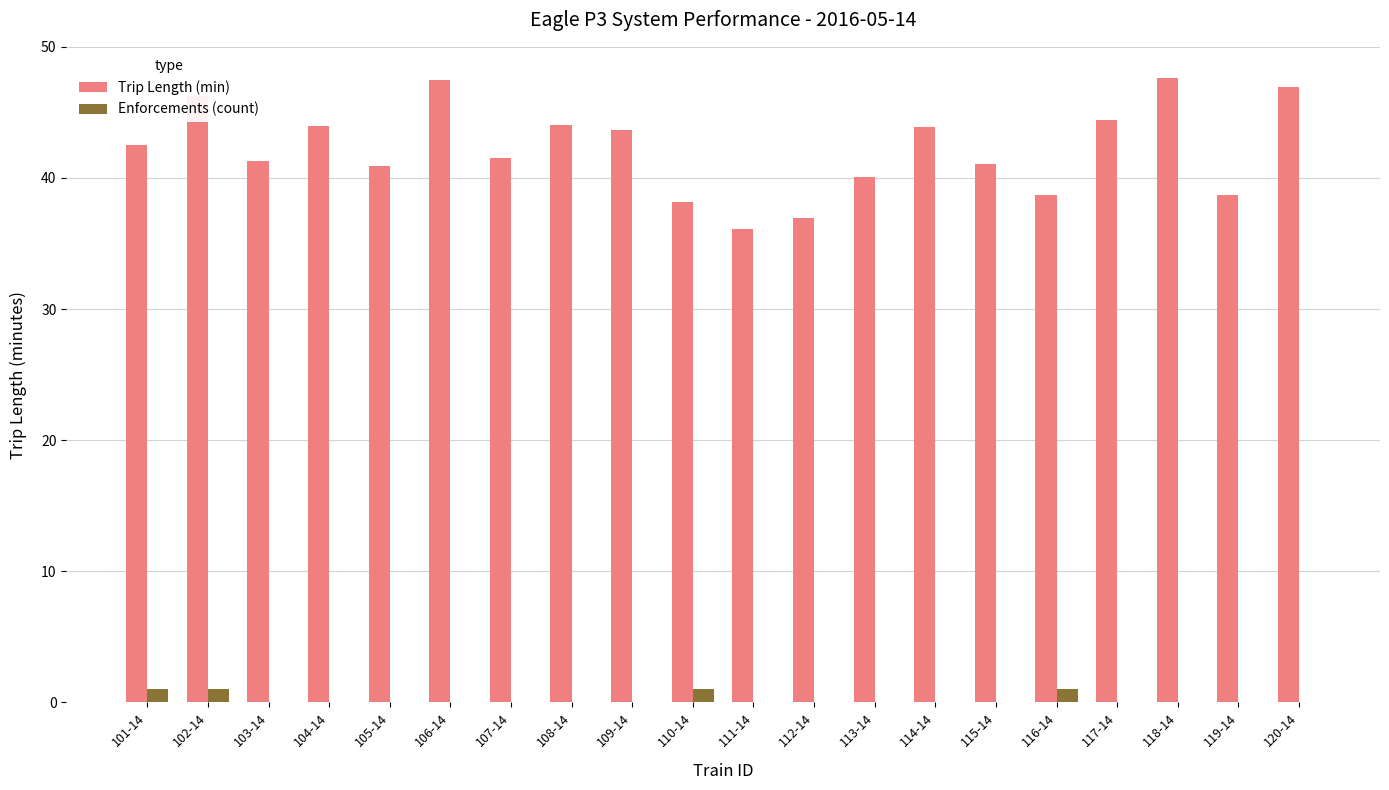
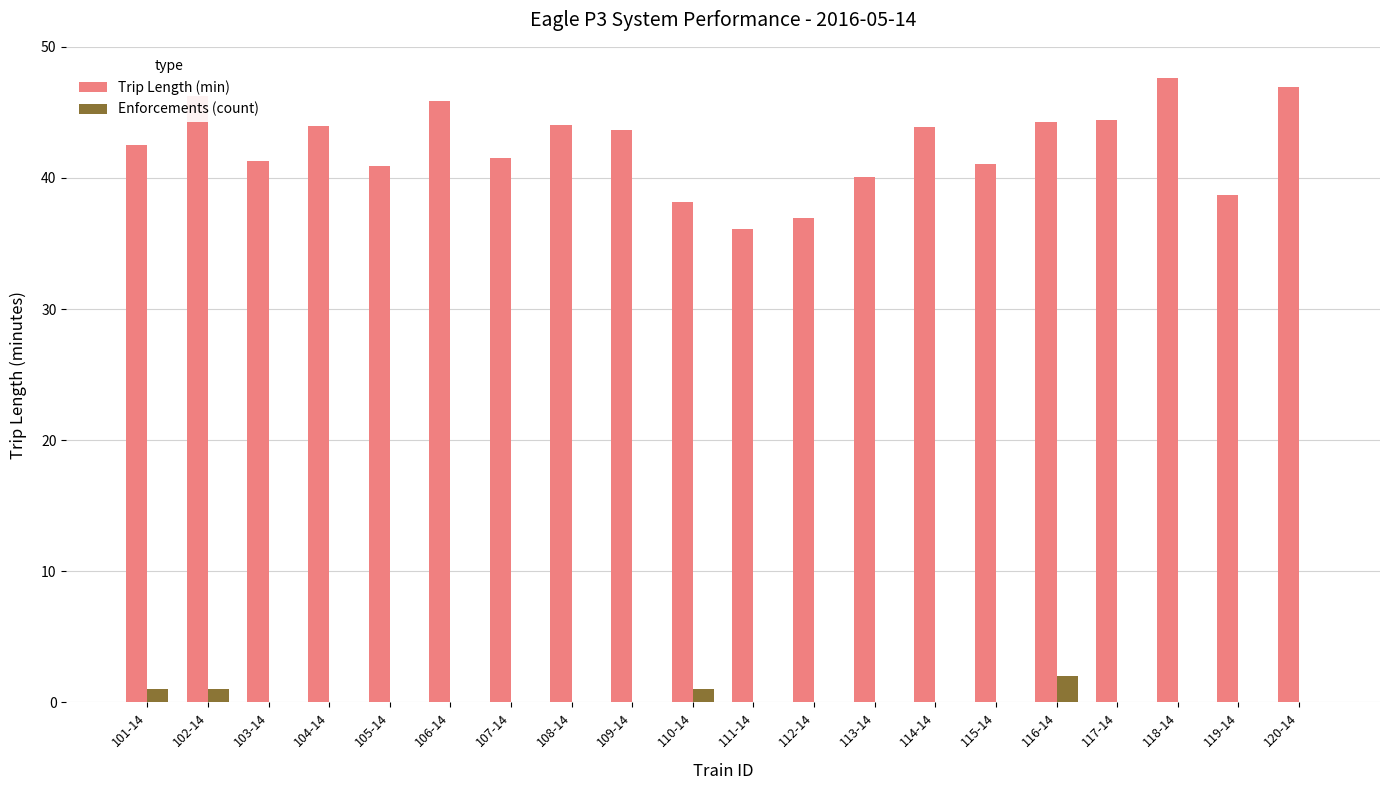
  {
    "Trip Length (min)": {
      "101-14": 42.5,
      "103-14": 41.3,
      "104-14": 44.0,
      "105-14": 40.9,
-     "106-14": 47.5,
+     "106-14": 45.9,
      "107-14": 41.5,
      "108-14": 44.0,
      "109-14": 43.6,
      "110-14": 38.2,
      "111-14": 36.1,
      "112-14": 37.0,
      "113-14": 40.1,
      "114-14": 43.9,
      "115-14": 41.0,
-     "116-14": 38.7,
+     "116-14": 44.3,
      "117-14": 44.4,
      "118-14": 47.6,
      "119-14": 38.7,
      "120-14": 47.0
    },
    "Enforcements (count)": {
      "101-14": 1,
      "102-14": 1,
      "103-14": 0,
      "104-14": 0,
      "105-14": 0,
      "106-14": 0,
      "107-14": 0,
      "108-14": 0,
      "109-14": 0,
      "110-14": 1,
      "111-14": 0,
      "112-14": 0,
      "113-14": 0,
      "114-14": 0,
      "115-14": 0,
-     "116-14": 1,
+     "116-14": 2,
      "117-14": 0,
      "118-14": 0,
      "119-14": 0,
      "120-14": 0
    }
  }
